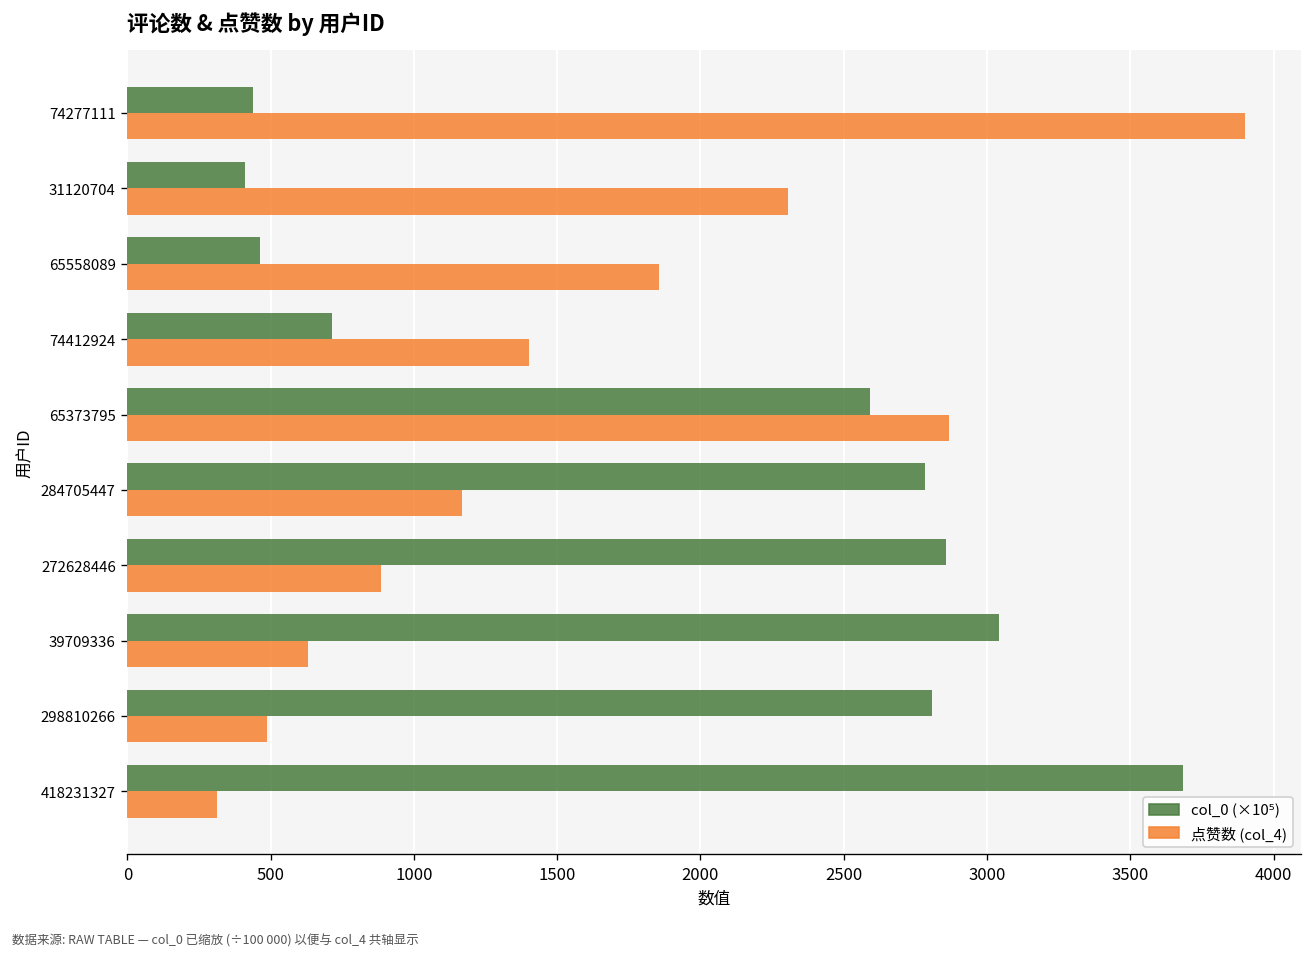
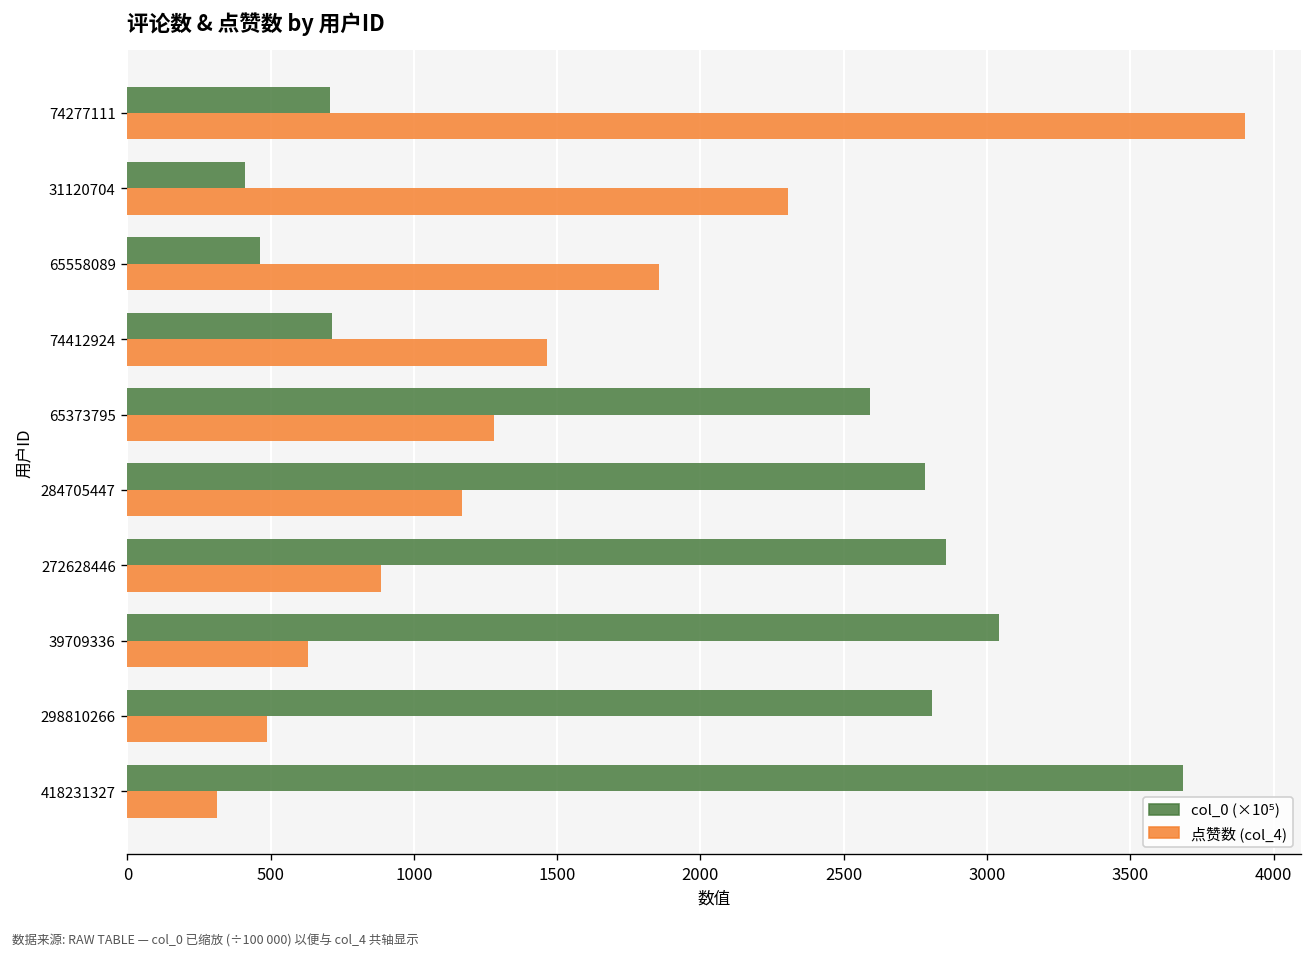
  {
    "点赞数 (col_4)": {
      "74277111": 3900,
      "31120704": 2300,
      "65558089": 1860,
-     "74412924": 1400,
-     "65373795": 2870,
+     "74412924": 1460,
+     "65373795": 1280,
      "284705447": 1170,
      "272628446": 880,
      "39709336": 630,
      "298810266": 490,
      "418231327": 310
    },
    "col_0 (×10⁵)": {
-     "74277111": 440,
+     "74277111": 710,
      "31120704": 410,
      "65558089": 460,
      "74412924": 710,
      "65373795": 2590,
      "284705447": 2790,
      "272628446": 2860,
      "39709336": 3040,
      "298810266": 2810,
      "418231327": 3680
    }
  }
